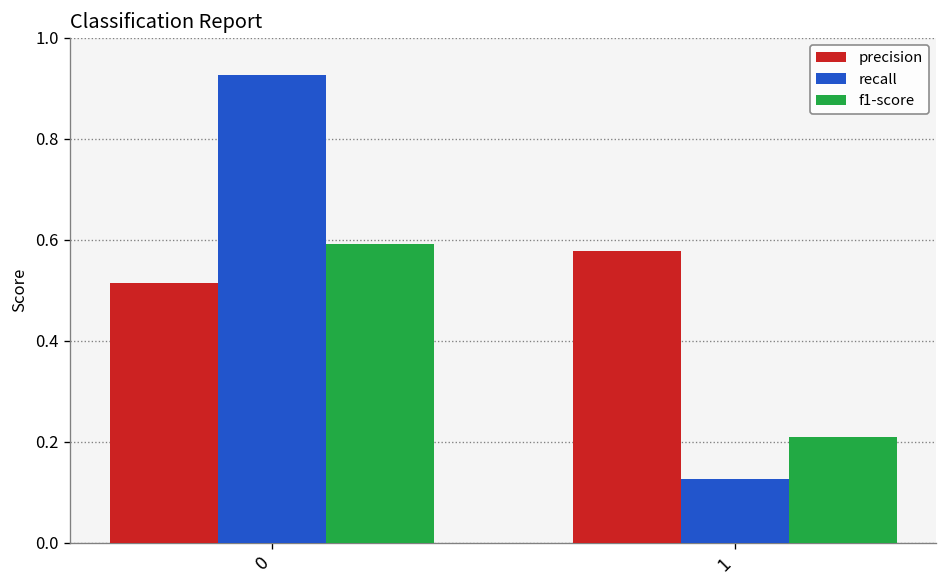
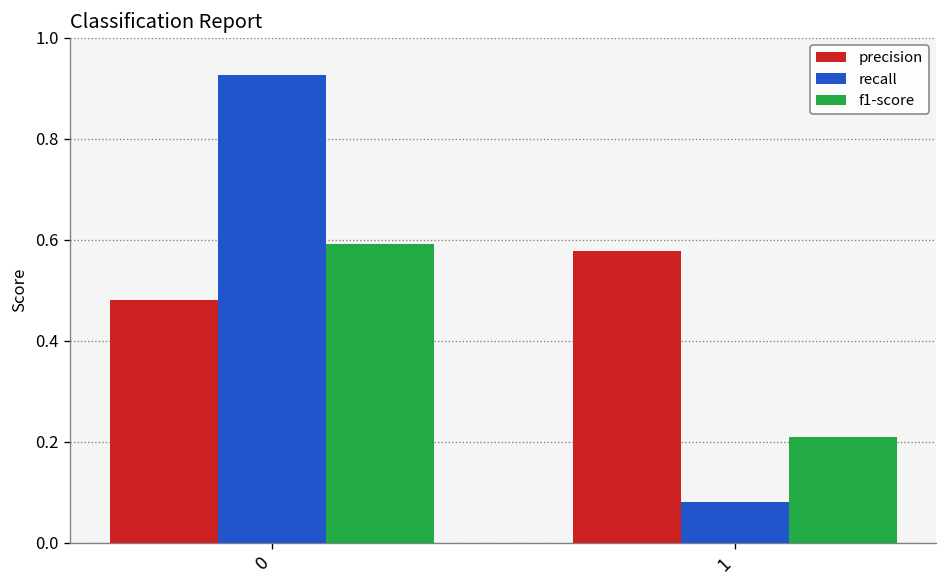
  {
    "precision": {
-     "0": 0.51,
+     "0": 0.48,
      "1": 0.58
    },
    "recall": {
      "0": 0.93,
-     "1": 0.13
+     "1": 0.08
    },
    "f1-score": {
      "0": 0.59,
      "1": 0.21
    }
  }
